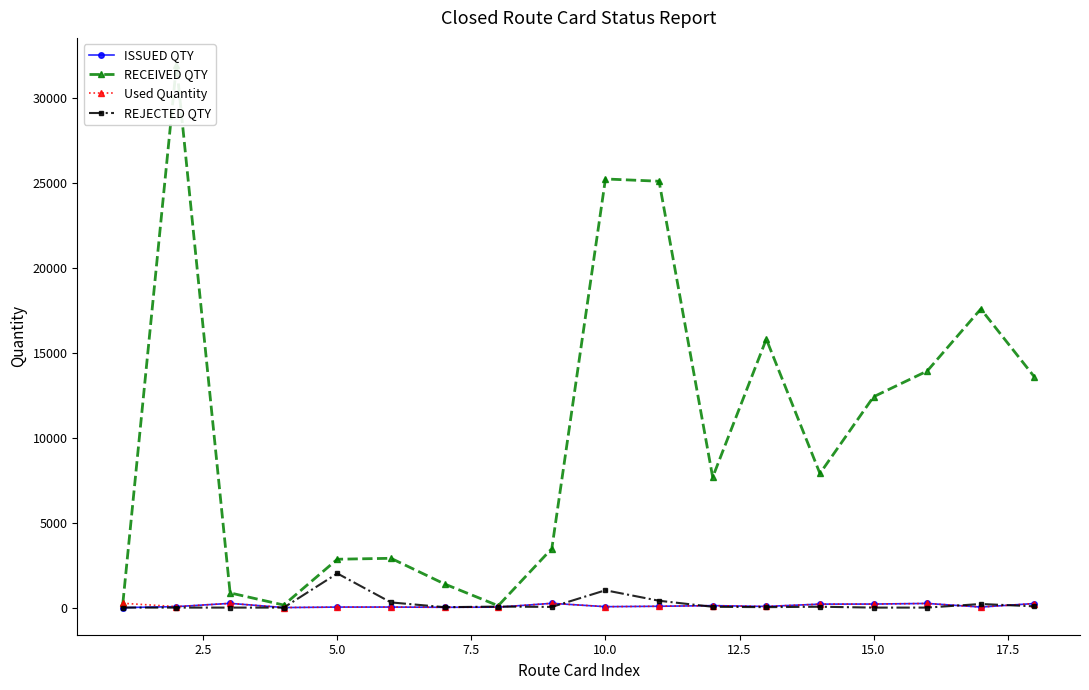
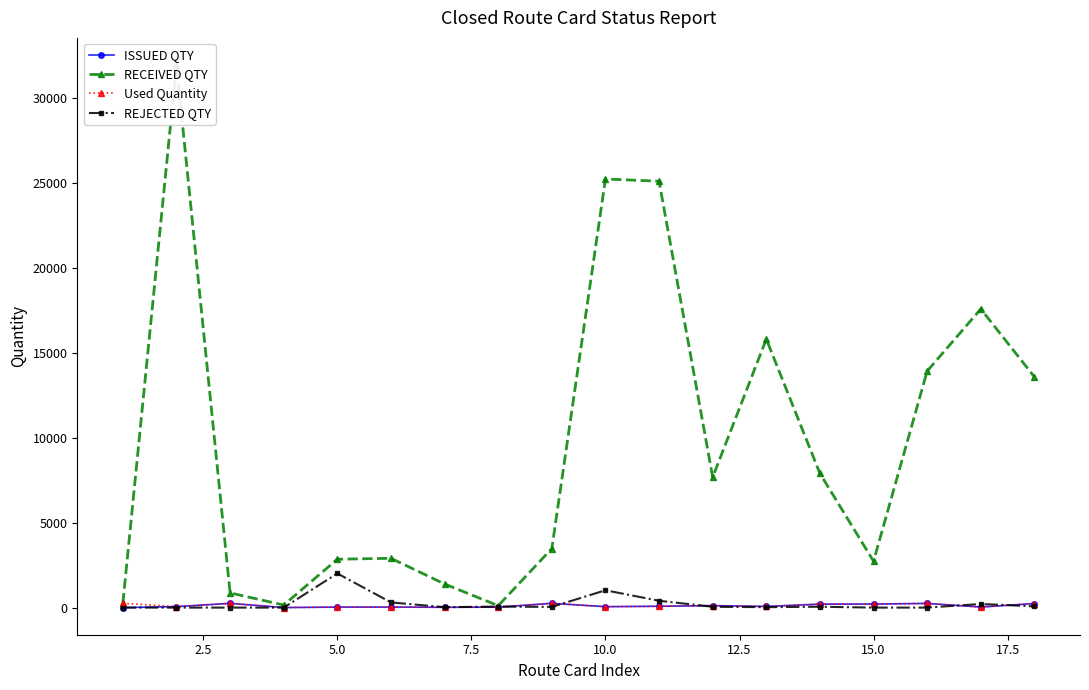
  {
    "RECEIVED QTY": {
      "5.0": 2800,
      "10.0": 25200,
-     "15.0": 12400
+     "15.0": 2700
    },
    "REJECTED QTY": {
      "5.0": 2000,
      "10.0": 1000,
      "15.0": 0
    }
  }
